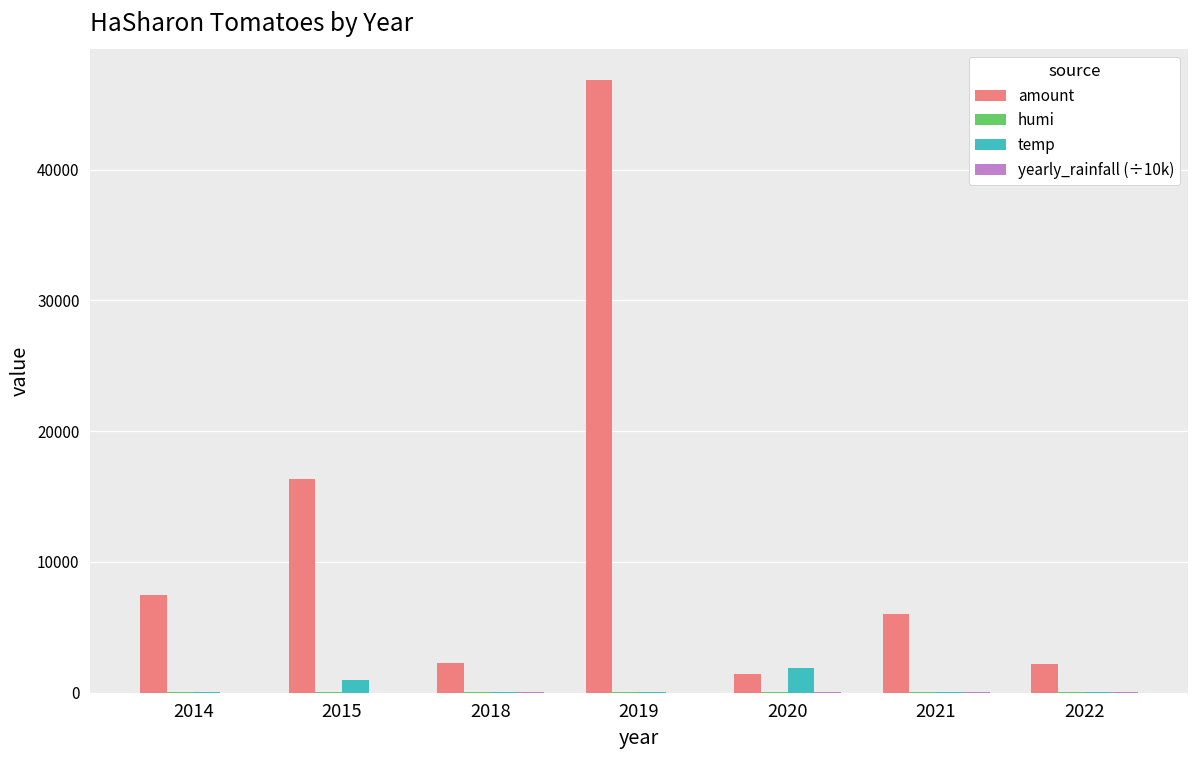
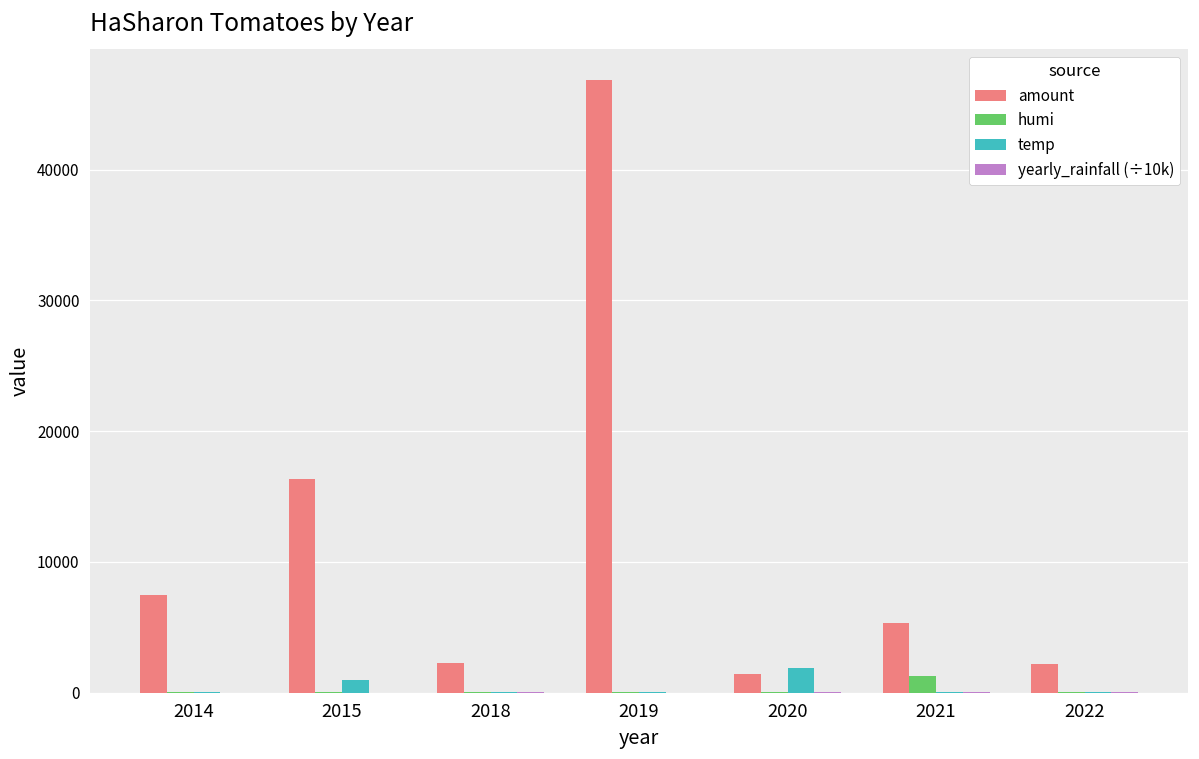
  {
    "amount": {
      "2014": 7500,
      "2015": 16300,
      "2018": 2300,
      "2019": 46900,
      "2020": 1400,
-     "2021": 6000,
+     "2021": 5300,
      "2022": 2200
    },
    "humi": {
-     "2021": 100
+     "2021": 1300
    },
    "temp": {
      "2015": 900,
      "2020": 1900
    }
  }
